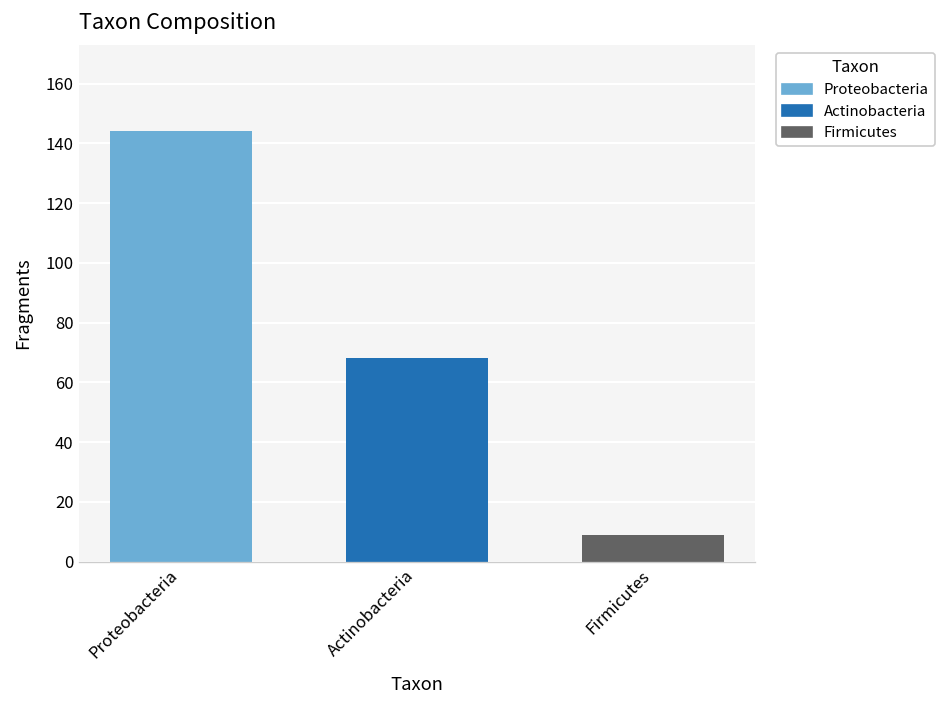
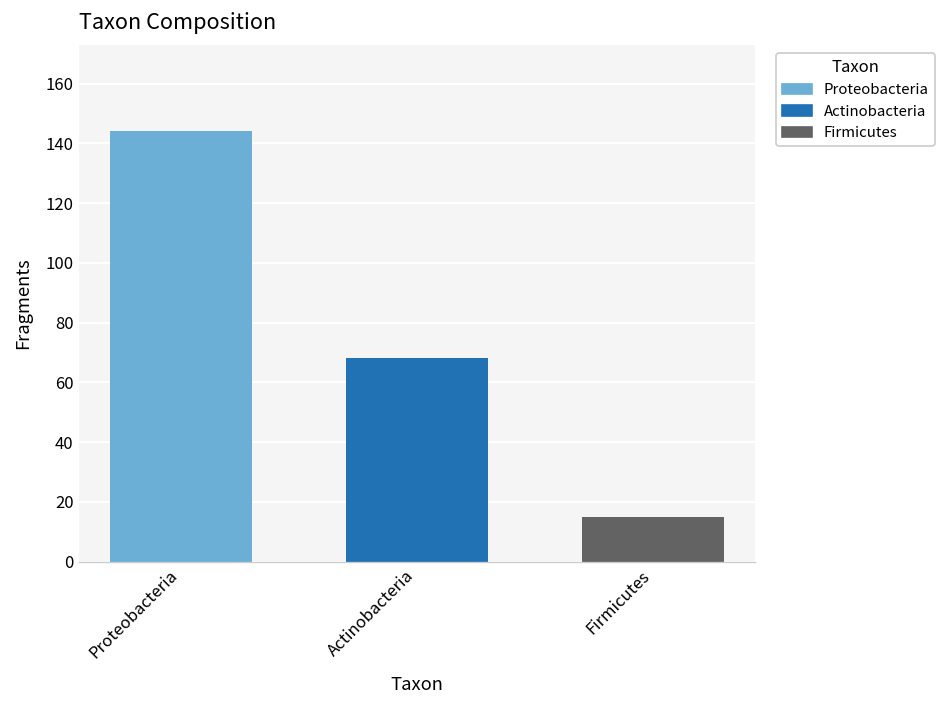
  {
    "Proteobacteria": 144,
    "Actinobacteria": 68,
-   "Firmicutes": 9
+   "Firmicutes": 15
  }
